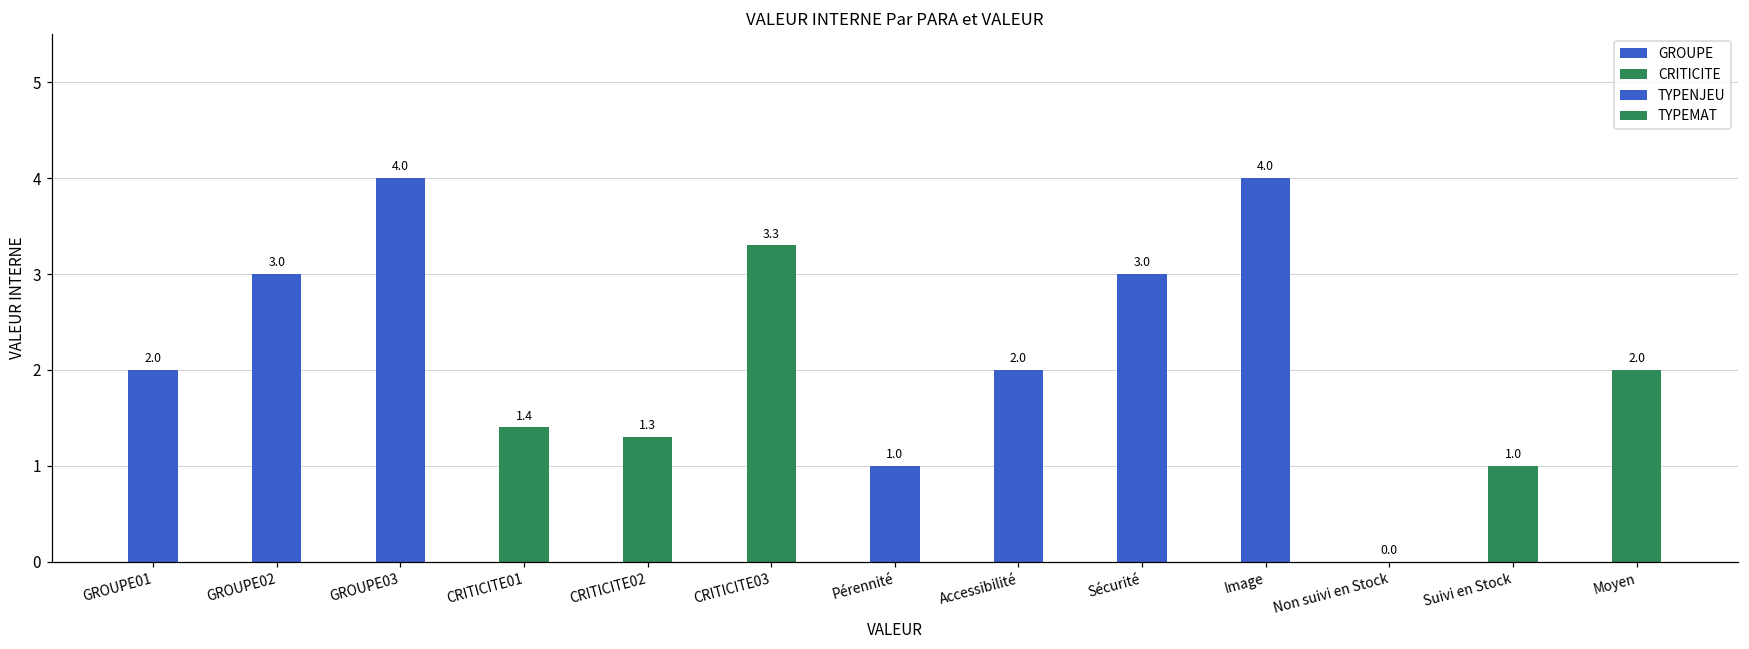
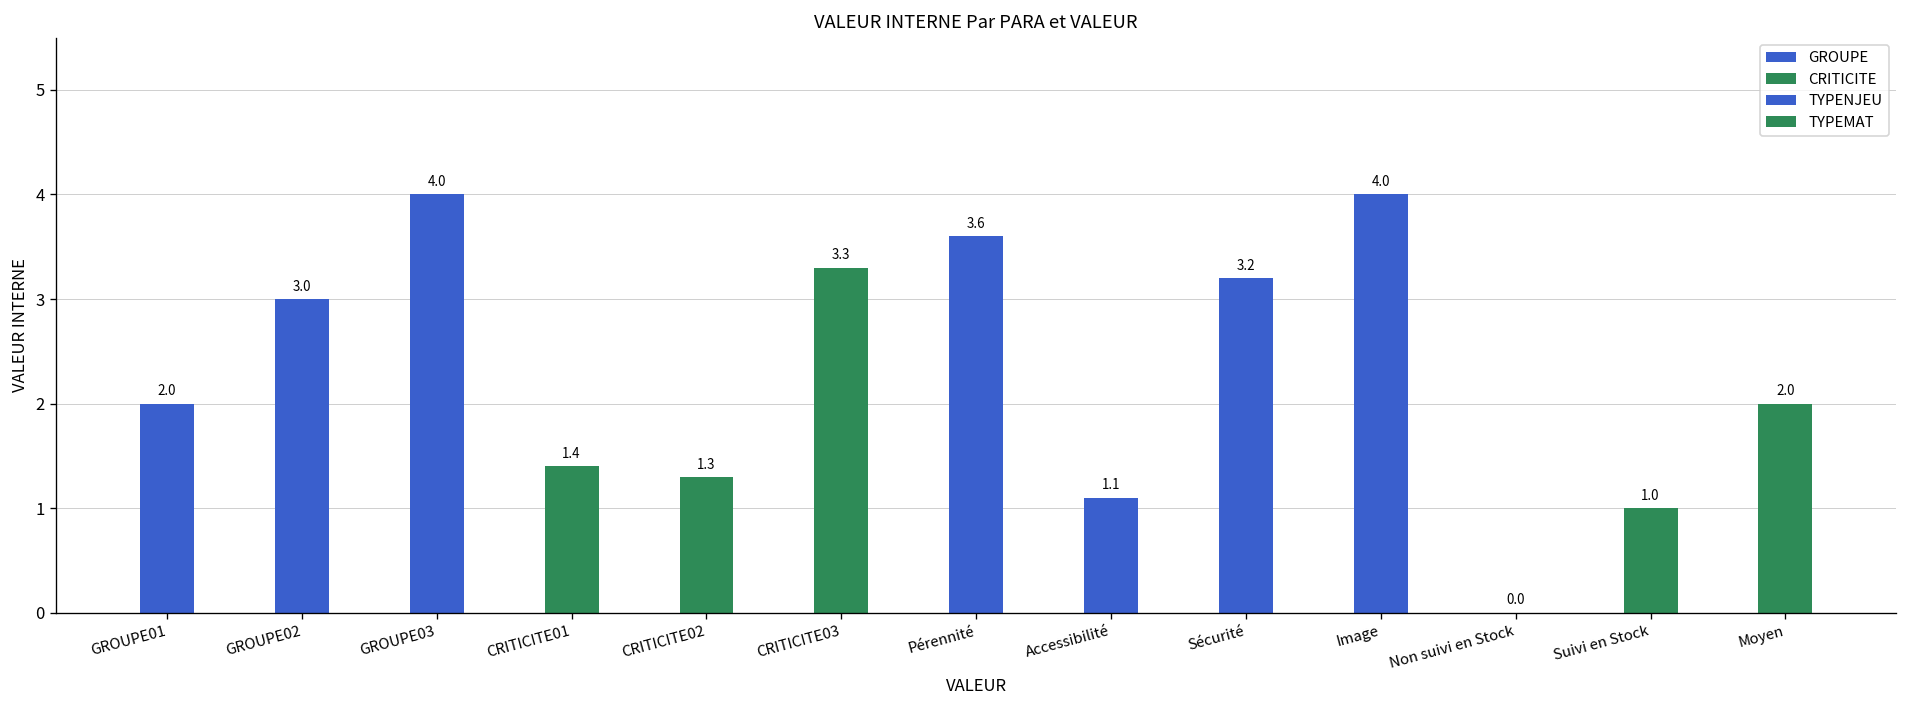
  {
    "GROUPE01": 2.0,
    "GROUPE02": 3.0,
    "GROUPE03": 4.0,
    "CRITICITE01": 1.4,
    "CRITICITE02": 1.3,
    "CRITICITE03": 3.3,
-   "Pérennité": 1.0,
-   "Accessibilité": 2.0,
-   "Sécurité": 3.0,
+   "Pérennité": 3.6,
+   "Accessibilité": 1.1,
+   "Sécurité": 3.2,
    "Image": 4.0,
    "Non suivi en Stock": 0.0,
    "Suivi en Stock": 1.0,
    "Moyen": 2.0
  }
